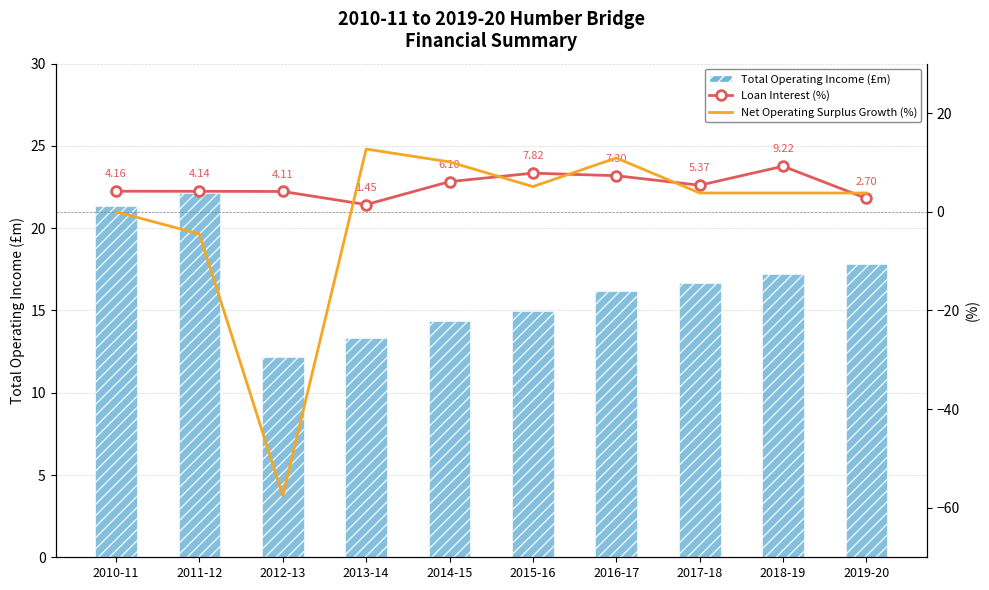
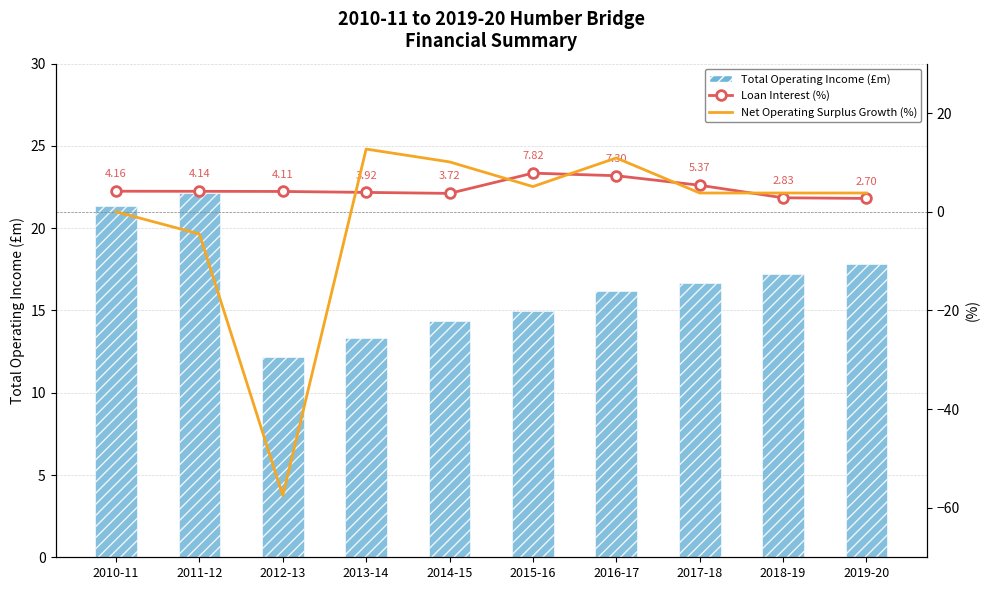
  {
    "Loan Interest (%)": {
      "2010-11": 4.16,
      "2011-12": 4.14,
      "2012-13": 4.11,
-     "2013-14": 1.45,
-     "2014-15": 6.10,
+     "2013-14": 3.92,
+     "2014-15": 3.72,
      "2015-16": 7.82,
      "2017-18": 5.37,
-     "2018-19": 9.22,
+     "2018-19": 2.83,
      "2019-20": 2.70
    }
  }
